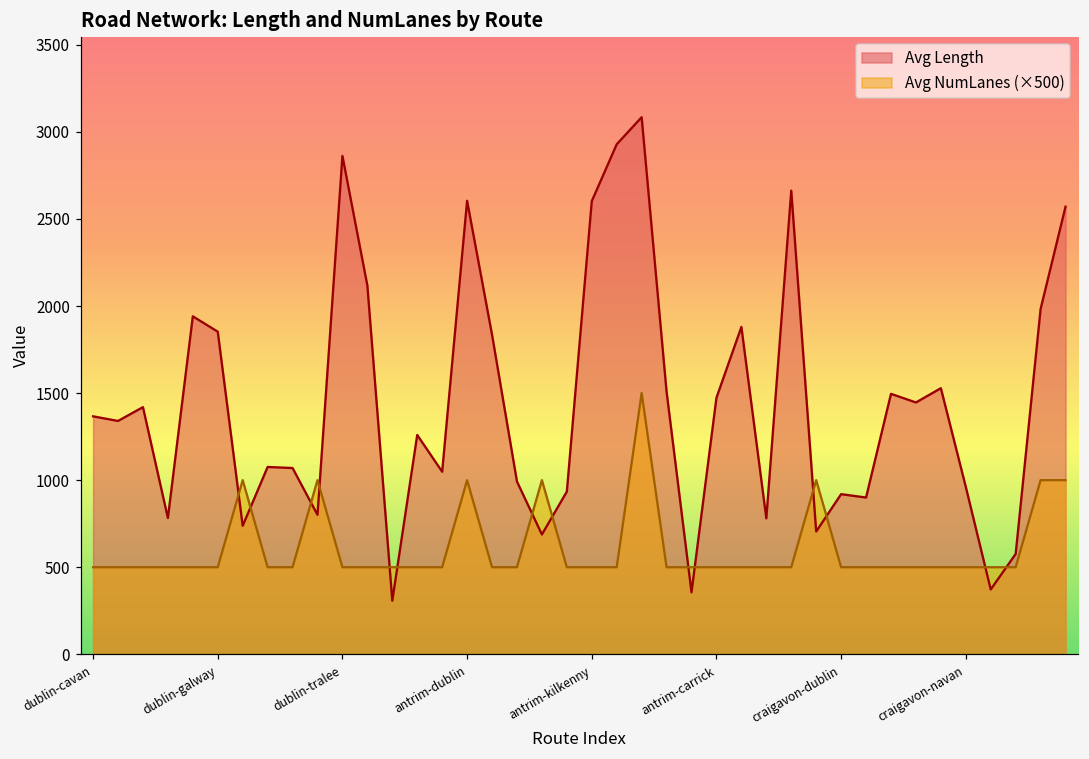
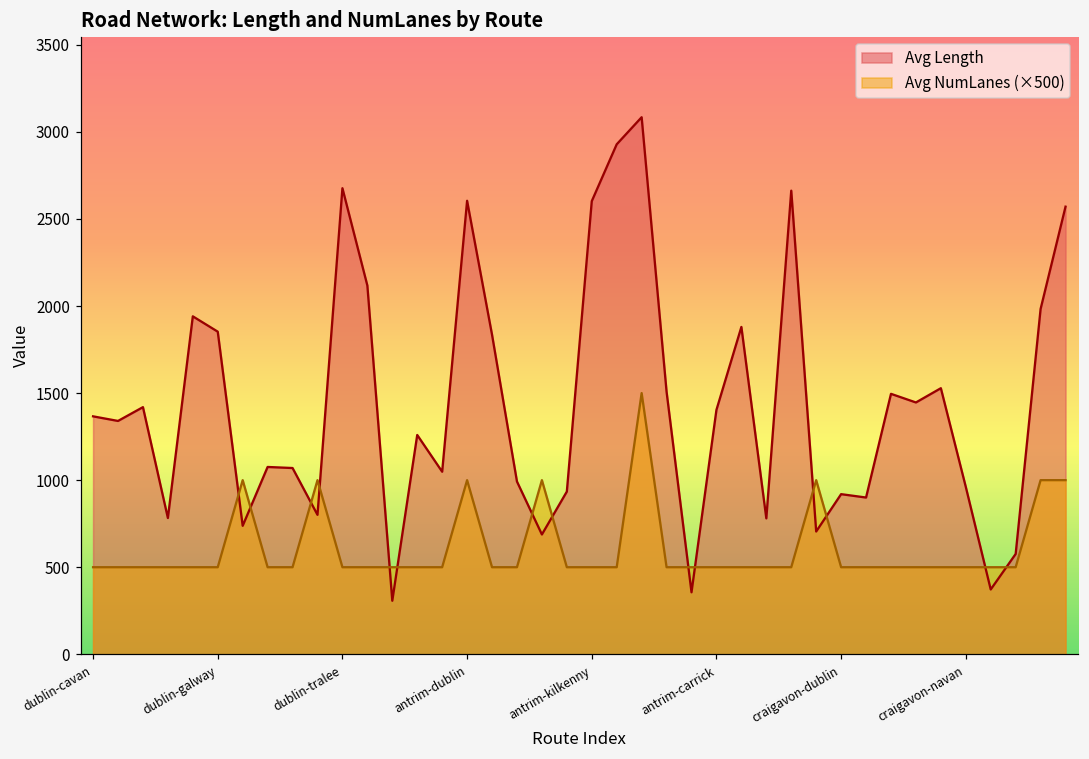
  {
    "Avg Length": {
      "dublin-cavan": 1370,
      "dublin-galway": 1850,
-     "dublin-tralee": 2860,
+     "dublin-tralee": 2680,
      "antrim-dublin": 2600,
      "antrim-kilkenny": 2600,
-     "antrim-carrick": 1470,
+     "antrim-carrick": 1400,
      "craigavon-dublin": 920,
      "craigavon-navan": 960
    },
    "Avg NumLanes (×500)": {
      "dublin-cavan": 500,
      "dublin-galway": 500,
      "dublin-tralee": 500,
      "antrim-dublin": 1000,
      "antrim-kilkenny": 500,
      "antrim-carrick": 500,
      "craigavon-dublin": 500,
      "craigavon-navan": 500
    }
  }
